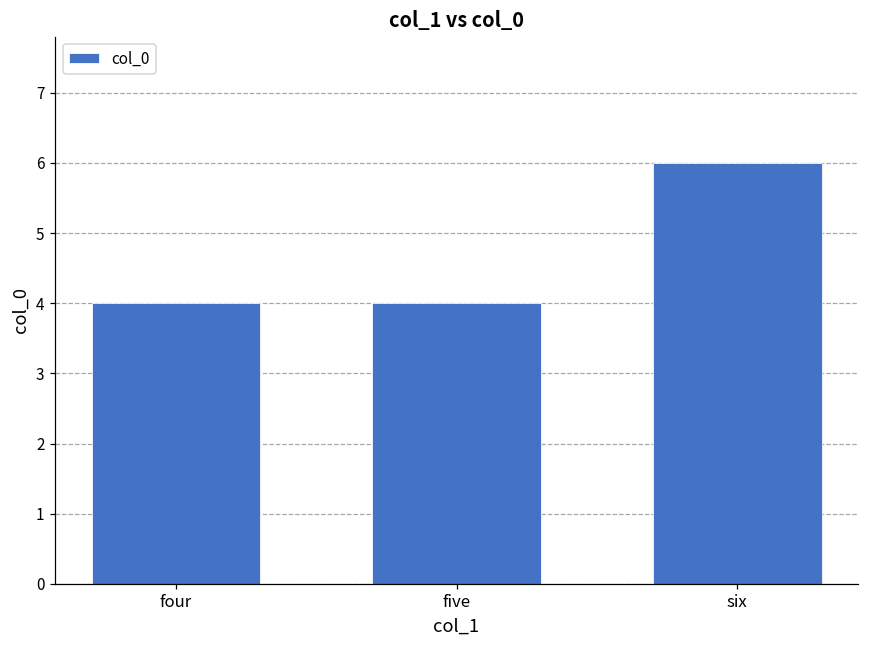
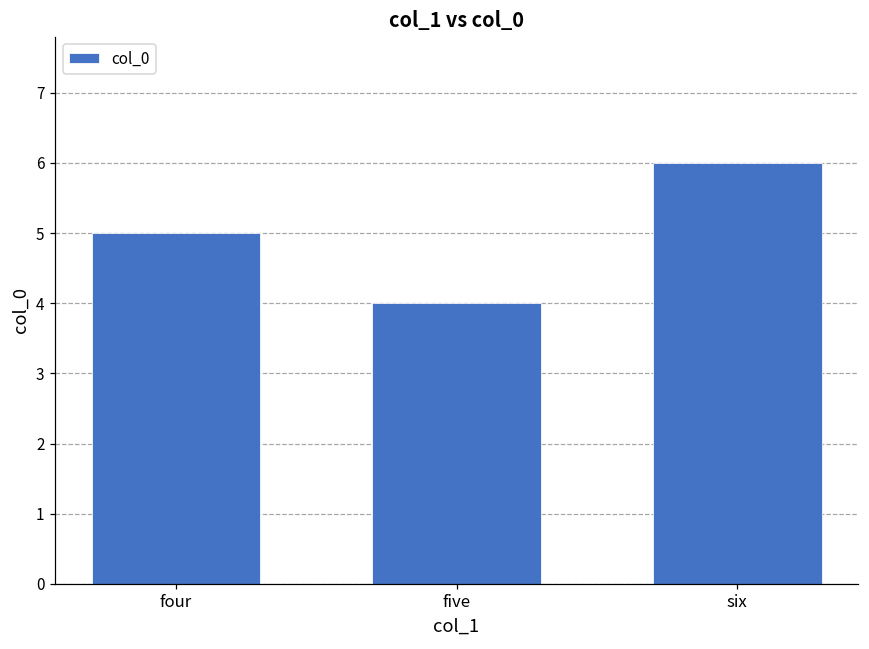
  {
-   "four": 4,
+   "four": 5,
    "five": 4,
    "six": 6
  }
